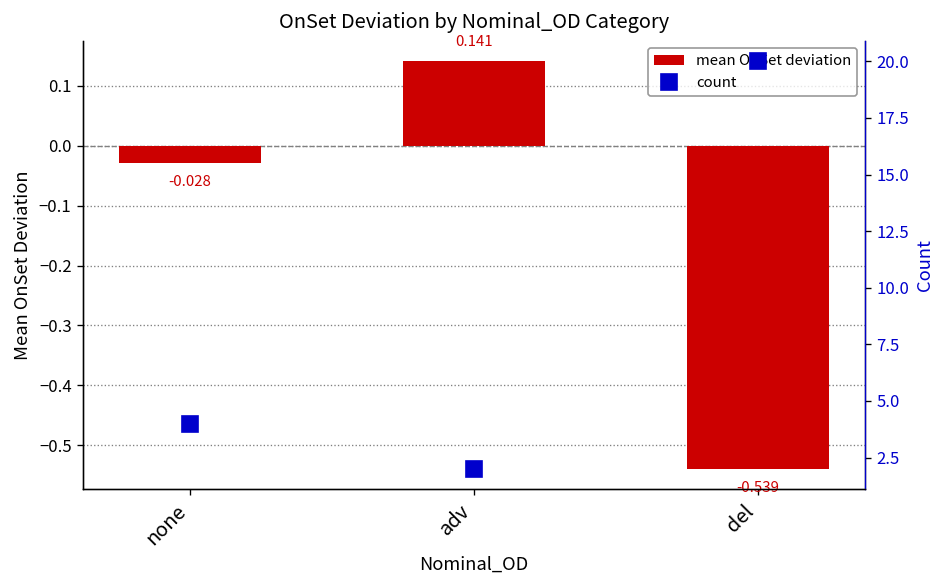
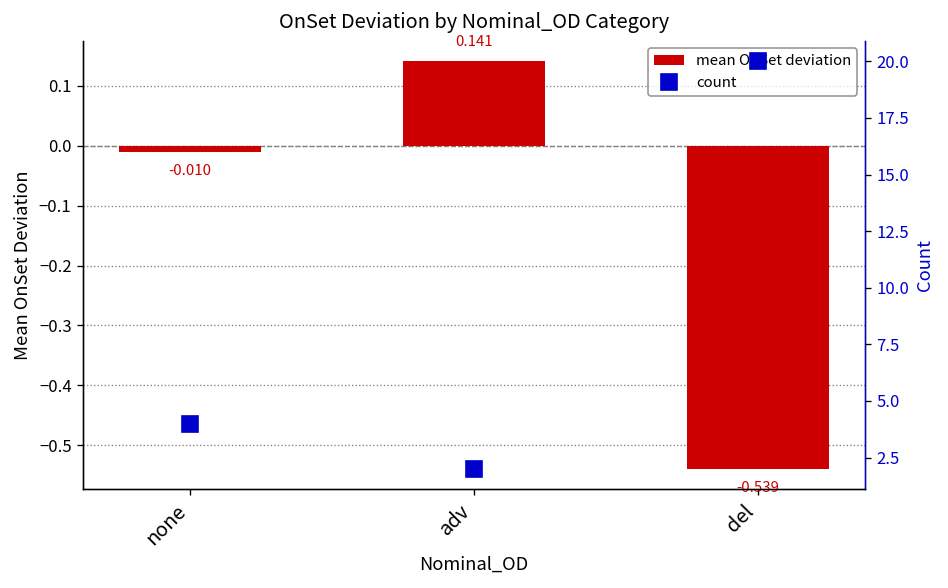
  {
    "mean OnSet deviation": {
-     "none": -0.028,
+     "none": -0.010,
      "adv": 0.141,
      "del": -0.539
    }
  }
